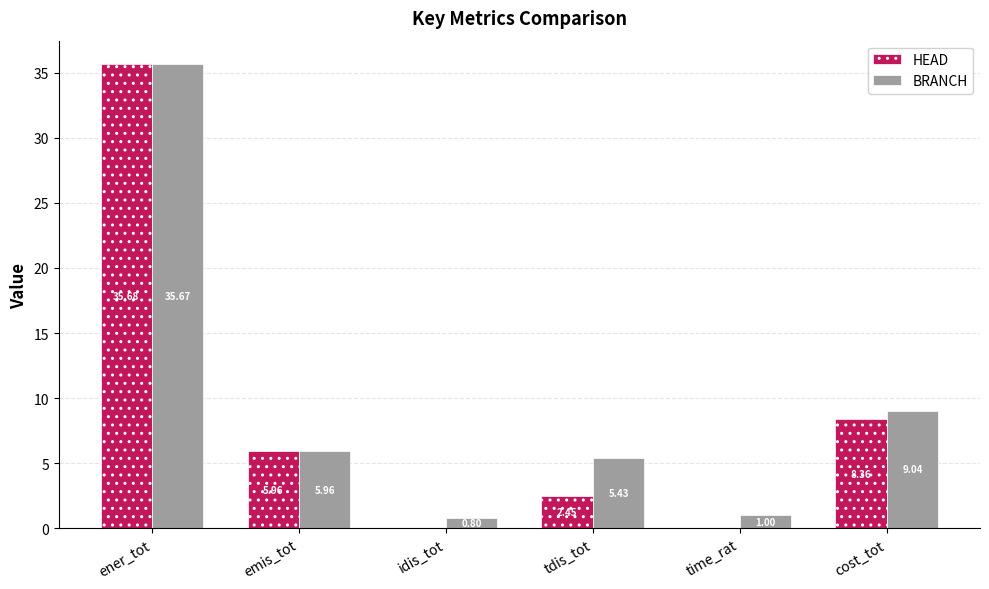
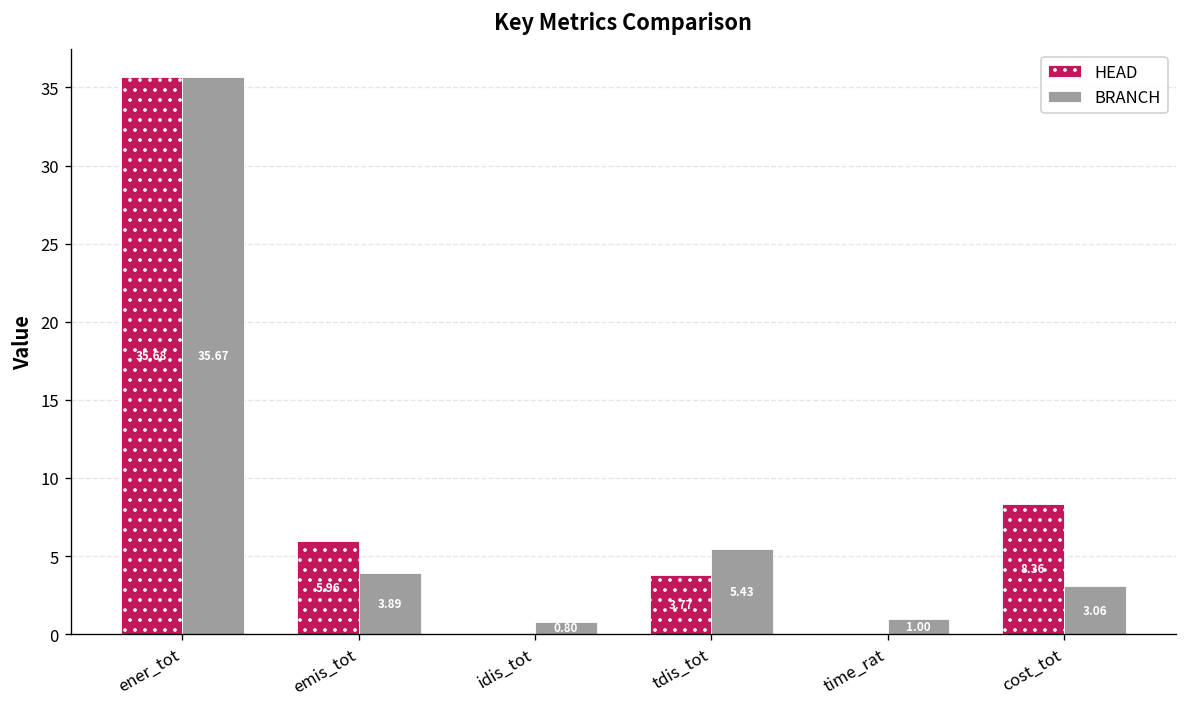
  {
    "HEAD": {
      "ener_tot": 35.68,
      "emis_tot": 5.96,
-     "tdis_tot": 2.45,
+     "tdis_tot": 3.77,
      "cost_tot": 8.36
    },
    "BRANCH": {
      "ener_tot": 35.67,
-     "emis_tot": 5.96,
+     "emis_tot": 3.89,
      "idis_tot": 0.80,
      "tdis_tot": 5.43,
      "time_rat": 1.00,
-     "cost_tot": 9.04
+     "cost_tot": 3.06
    }
  }
